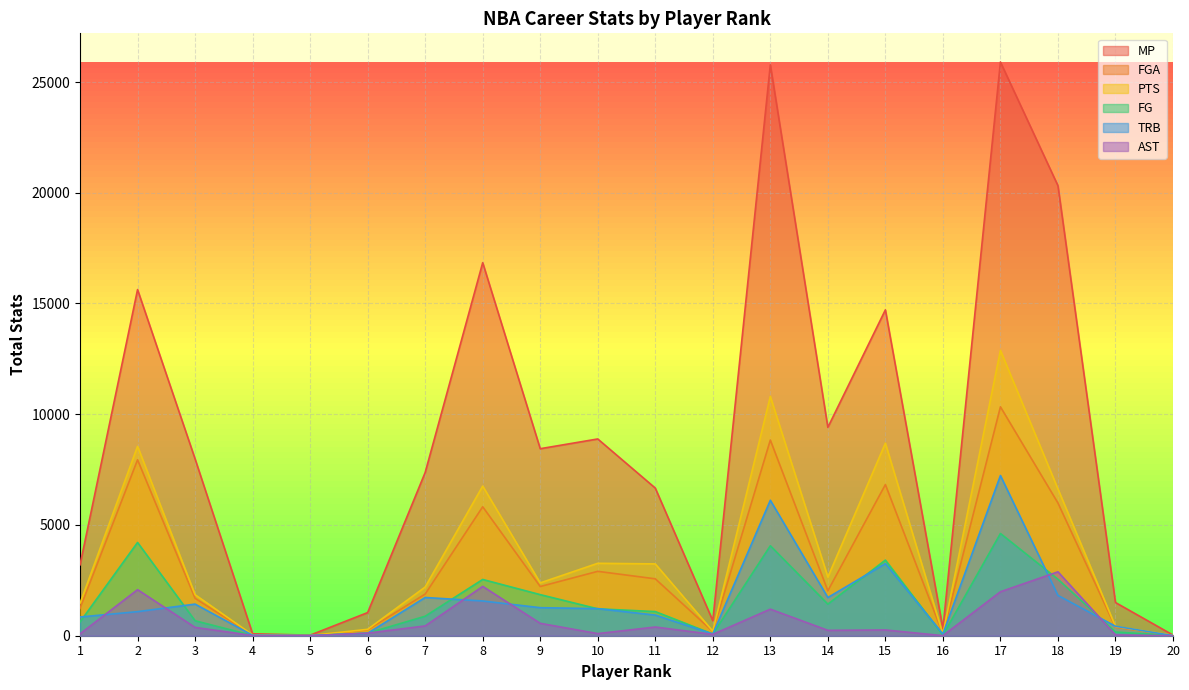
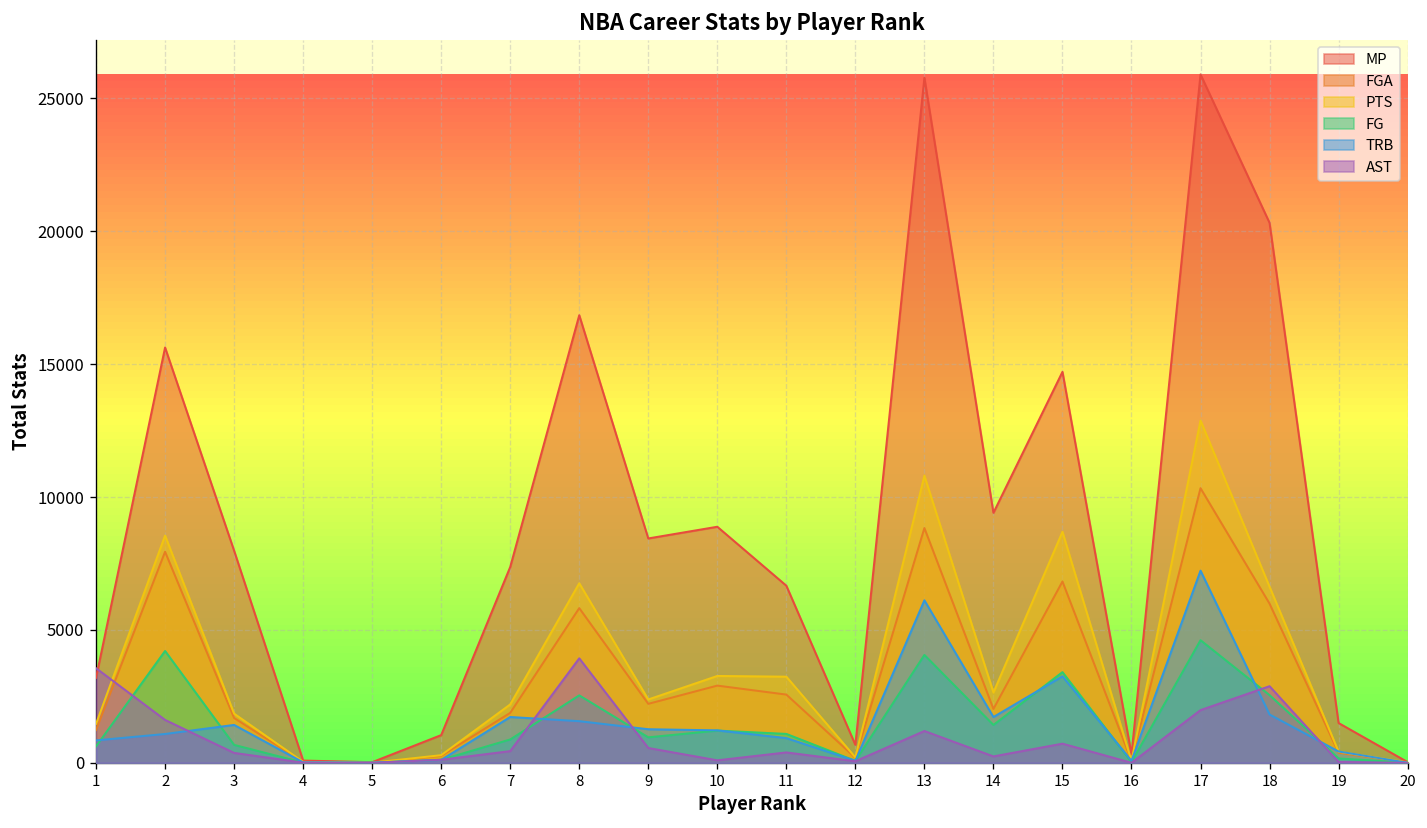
  {
    "FG": {
      "1": 600,
      "2": 4200,
      "3": 700,
      "7": 900,
      "8": 2500,
-     "9": 1900,
+     "9": 1000,
      "11": 1100,
      "13": 4100,
      "14": 1400,
      "15": 3400,
      "17": 4600,
      "18": 2500,
      "19": 200
    },
    "TRB": {
      "1": 800,
      "2": 1100,
      "3": 1400,
      "7": 1700,
      "8": 1600,
      "9": 1300,
      "11": 900,
      "13": 6100,
      "14": 1700,
      "15": 3300,
      "17": 7200,
      "18": 1800
    },
    "AST": {
-     "1": 100,
-     "2": 2100,
+     "1": 3600,
+     "2": 1600,
      "3": 400,
      "7": 400,
-     "8": 2200,
+     "8": 3900,
      "9": 600,
      "10": 100,
      "11": 400,
      "13": 1200,
      "14": 200,
-     "15": 300,
+     "15": 700,
      "17": 2000,
      "18": 2900,
      "19": 0
    }
  }
